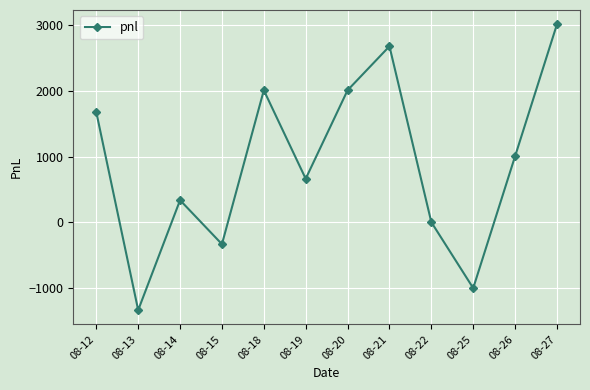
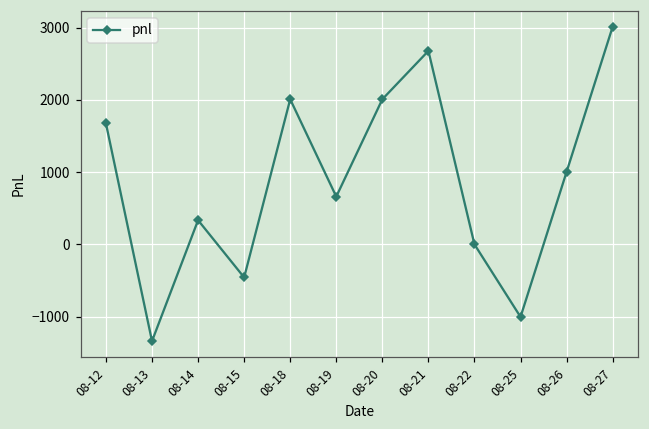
  {
    "08-12": 1700,
    "08-13": -1300,
    "08-14": 300,
-   "08-15": -300,
+   "08-15": -500,
    "08-18": 2000,
    "08-19": 700,
    "08-20": 2000,
    "08-21": 2700,
    "08-22": 0,
    "08-25": -1000,
    "08-26": 1000,
    "08-27": 3000
  }
